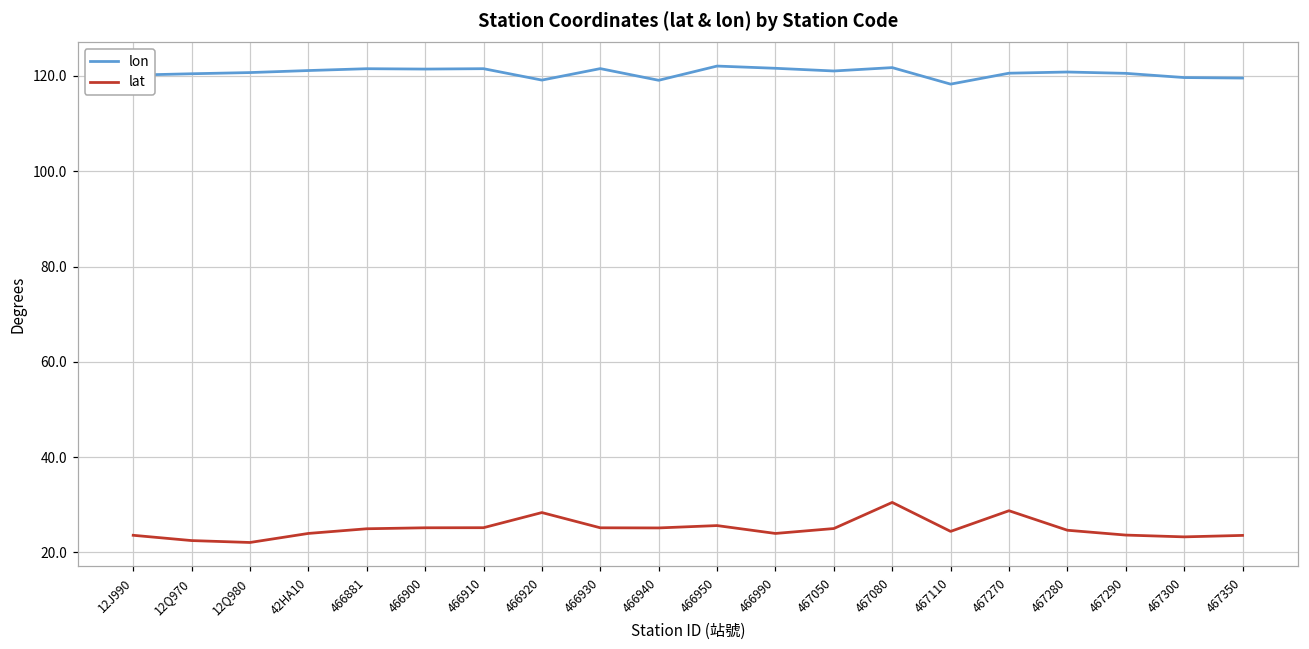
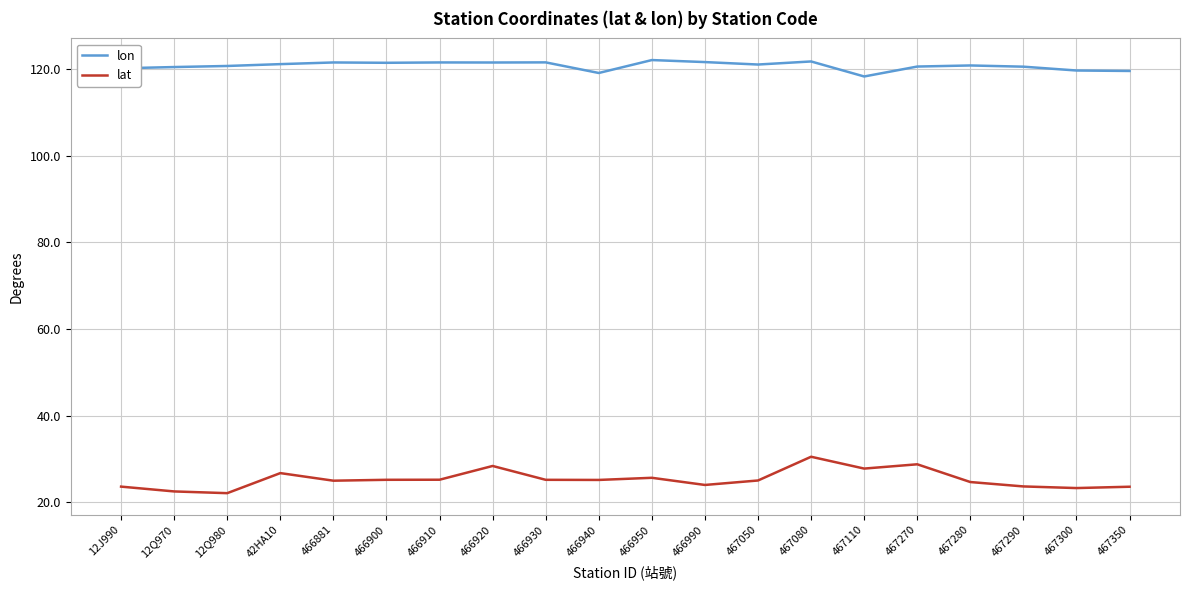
  {
    "lon": {
      "12Q970": 120,
      "12Q980": 121,
      "42HA10": 121,
      "466881": 122,
      "466900": 121,
      "466910": 122,
-     "466920": 119,
+     "466920": 122,
      "466930": 122,
      "466940": 119,
      "466950": 122,
      "466990": 122,
      "467050": 121,
      "467080": 122,
      "467110": 118,
      "467270": 121,
      "467280": 121,
      "467290": 121,
      "467300": 120,
      "467350": 120
    },
    "lat": {
      "12J990": 24,
      "12Q970": 22,
      "12Q980": 22,
-     "42HA10": 24,
+     "42HA10": 27,
      "466881": 25,
      "466900": 25,
      "466910": 25,
      "466920": 28,
      "466930": 25,
      "466940": 25,
      "466950": 26,
      "466990": 24,
      "467050": 25,
      "467080": 30,
-     "467110": 24,
+     "467110": 28,
      "467270": 29,
      "467280": 25,
      "467290": 24,
      "467300": 23,
      "467350": 24
    }
  }
